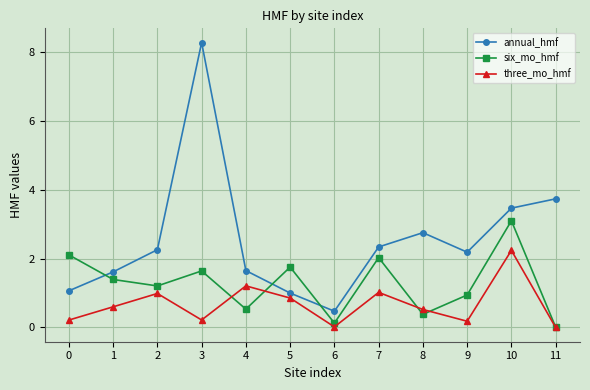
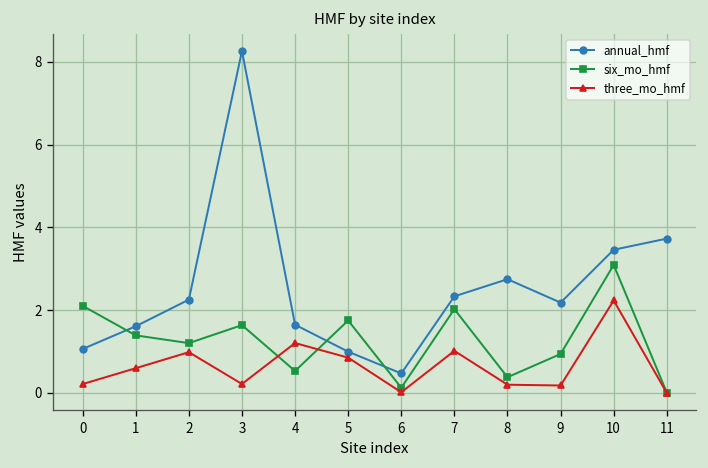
  {
    "annual_hmf": {
      "0": 1.1,
      "1": 1.6,
      "2": 2.3,
      "3": 8.3,
      "4": 1.6,
      "5": 1.0,
      "6": 0.5,
      "7": 2.3,
      "8": 2.7,
      "9": 2.2,
      "10": 3.5,
      "11": 3.7
    },
    "six_mo_hmf": {
      "0": 2.1,
      "1": 1.4,
      "2": 1.2,
      "3": 1.6,
      "4": 0.5,
      "5": 1.8,
      "6": 0.1,
      "7": 2.0,
      "8": 0.4,
      "9": 0.9,
      "10": 3.1
    },
    "three_mo_hmf": {
      "0": 0.2,
      "1": 0.6,
      "2": 1.0,
      "3": 0.2,
      "4": 1.2,
      "5": 0.9,
      "6": 0.0,
      "7": 1.0,
-     "8": 0.5,
+     "8": 0.2,
      "9": 0.2,
      "10": 2.2
    }
  }
